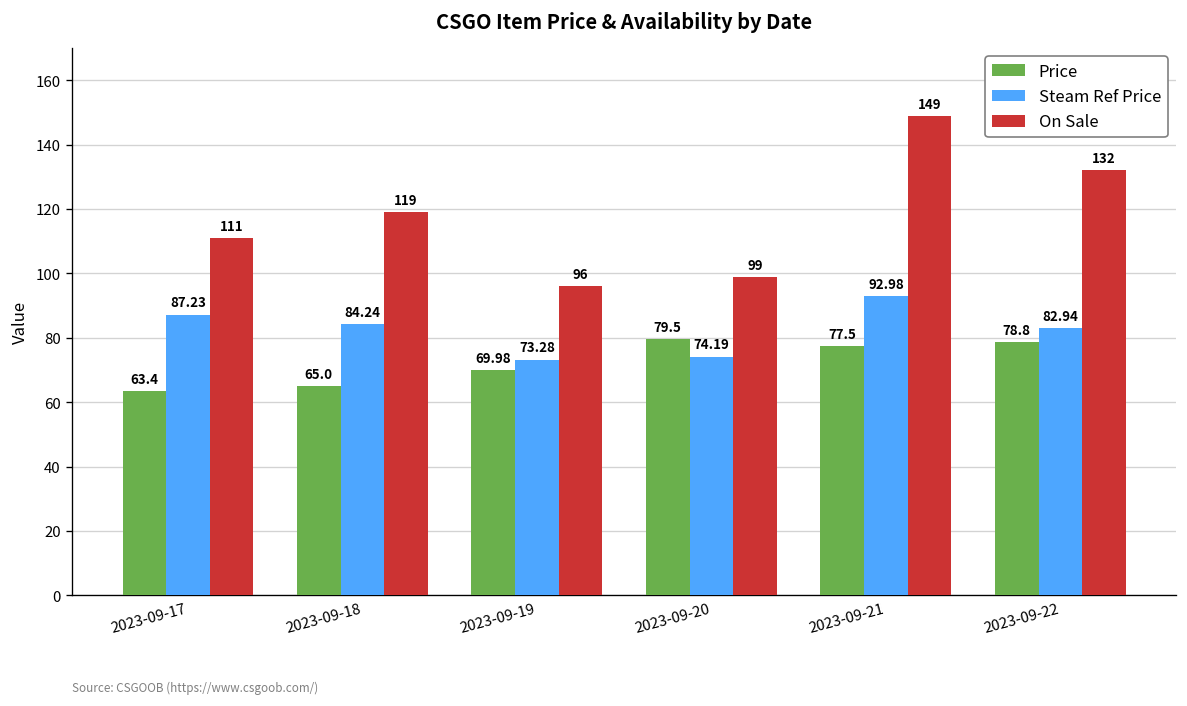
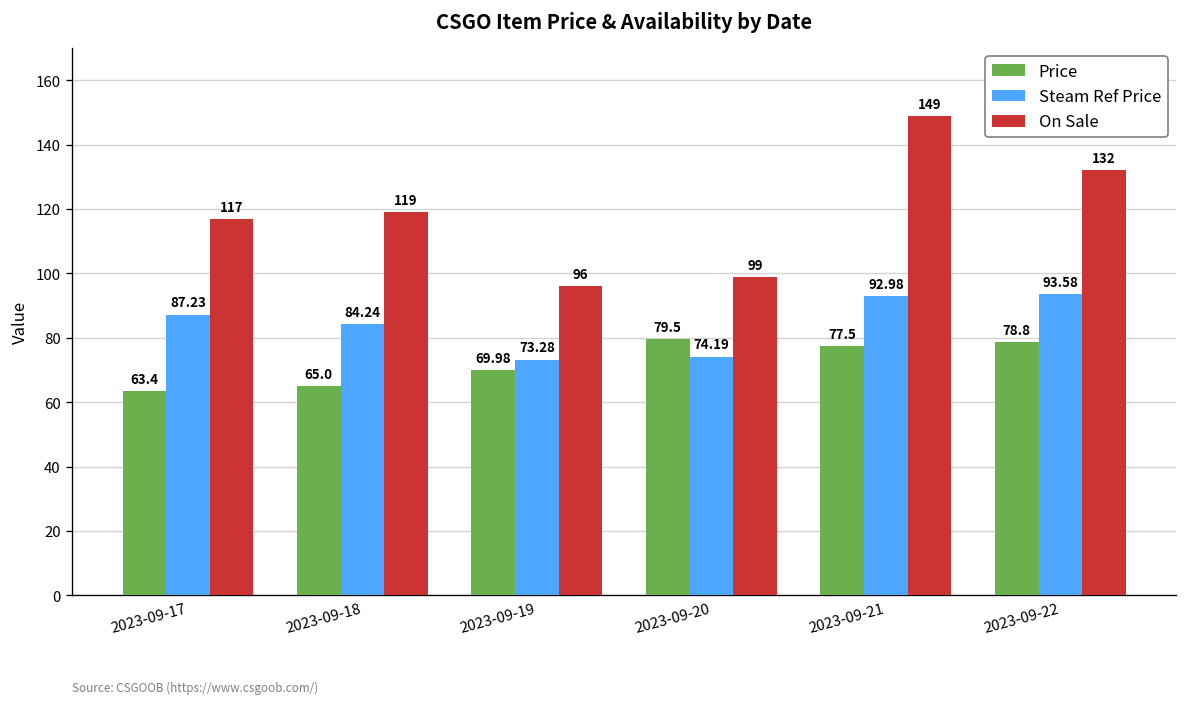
  {
    "Price": {
      "2023-09-17": 63.4,
      "2023-09-18": 65.0,
      "2023-09-19": 69.98,
      "2023-09-20": 79.5,
      "2023-09-21": 77.5,
      "2023-09-22": 78.8
    },
    "Steam Ref Price": {
      "2023-09-17": 87.23,
      "2023-09-18": 84.24,
      "2023-09-19": 73.28,
      "2023-09-20": 74.19,
      "2023-09-21": 92.98,
-     "2023-09-22": 82.94
+     "2023-09-22": 93.58
    },
    "On Sale": {
-     "2023-09-17": 111,
+     "2023-09-17": 117,
      "2023-09-18": 119,
      "2023-09-19": 96,
      "2023-09-20": 99,
      "2023-09-21": 149,
      "2023-09-22": 132
    }
  }
